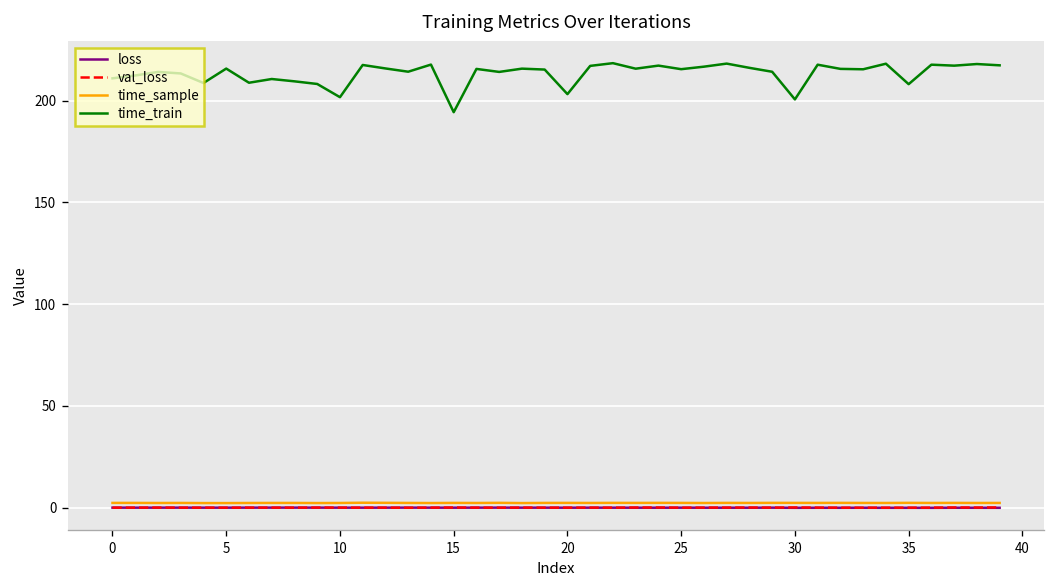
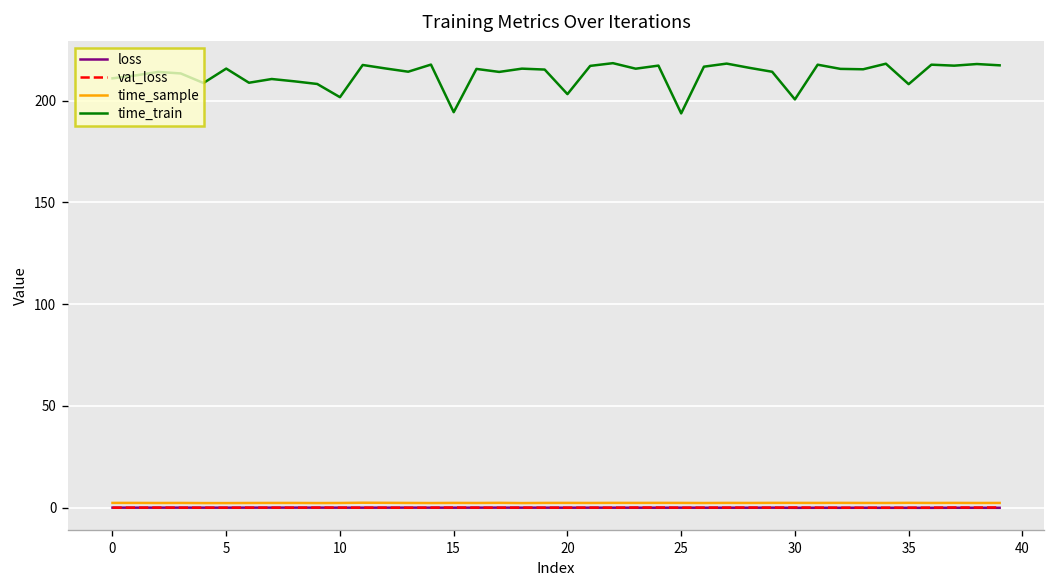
  {
    "val_loss": {
      "0": 0,
      "5": 0,
      "10": 0,
      "15": 0,
      "20": 0,
      "25": 0,
      "30": 0,
      "35": 0
    },
    "time_sample": {
      "0": 2,
      "5": 2,
      "10": 2,
      "15": 2,
      "20": 2,
      "25": 2,
      "30": 2,
      "35": 2
    },
    "time_train": {
      "5": 216,
      "10": 202,
      "15": 194,
      "20": 203,
-     "25": 215,
+     "25": 194,
      "30": 201,
      "35": 208
    }
  }
